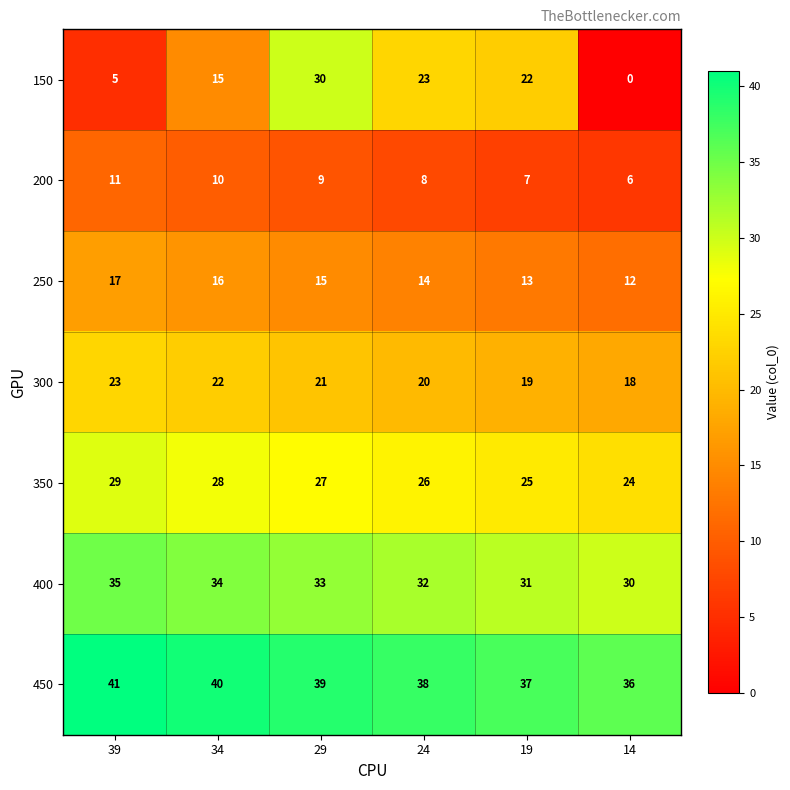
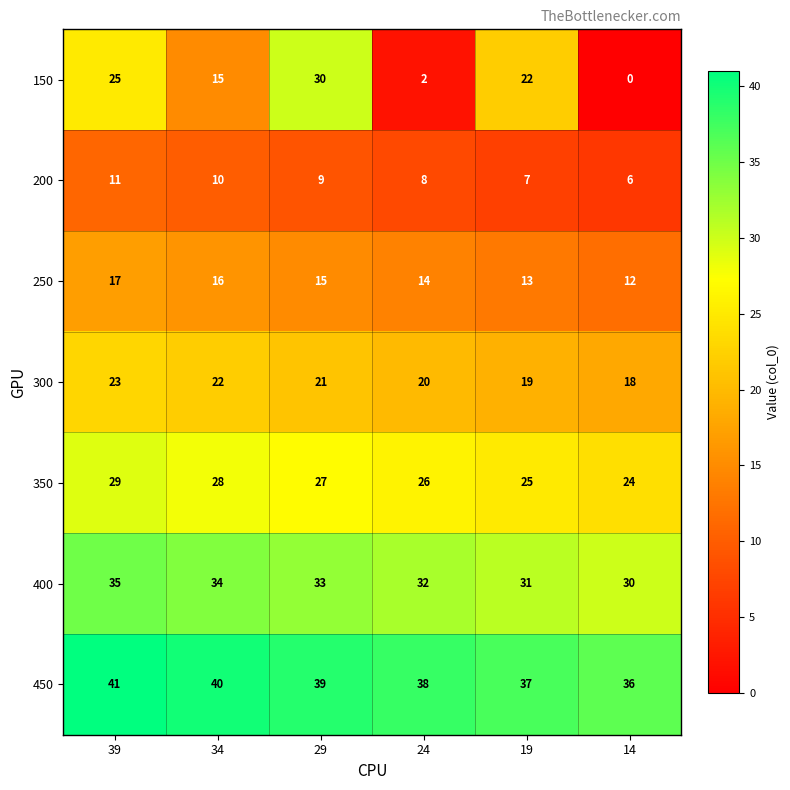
  {
    "150": {
-     "39": 5,
+     "39": 25,
      "34": 15,
      "29": 30,
-     "24": 23,
+     "24": 2,
      "19": 22,
      "14": 0
    },
    "200": {
      "39": 11,
      "34": 10,
      "29": 9,
      "24": 8,
      "19": 7,
      "14": 6
    },
    "250": {
      "39": 17,
      "34": 16,
      "29": 15,
      "24": 14,
      "19": 13,
      "14": 12
    },
    "300": {
      "39": 23,
      "34": 22,
      "29": 21,
      "24": 20,
      "19": 19,
      "14": 18
    },
    "350": {
      "39": 29,
      "34": 28,
      "29": 27,
      "24": 26,
      "19": 25,
      "14": 24
    },
    "400": {
      "39": 35,
      "34": 34,
      "29": 33,
      "24": 32,
      "19": 31,
      "14": 30
    },
    "450": {
      "39": 41,
      "34": 40,
      "29": 39,
      "24": 38,
      "19": 37,
      "14": 36
    }
  }
